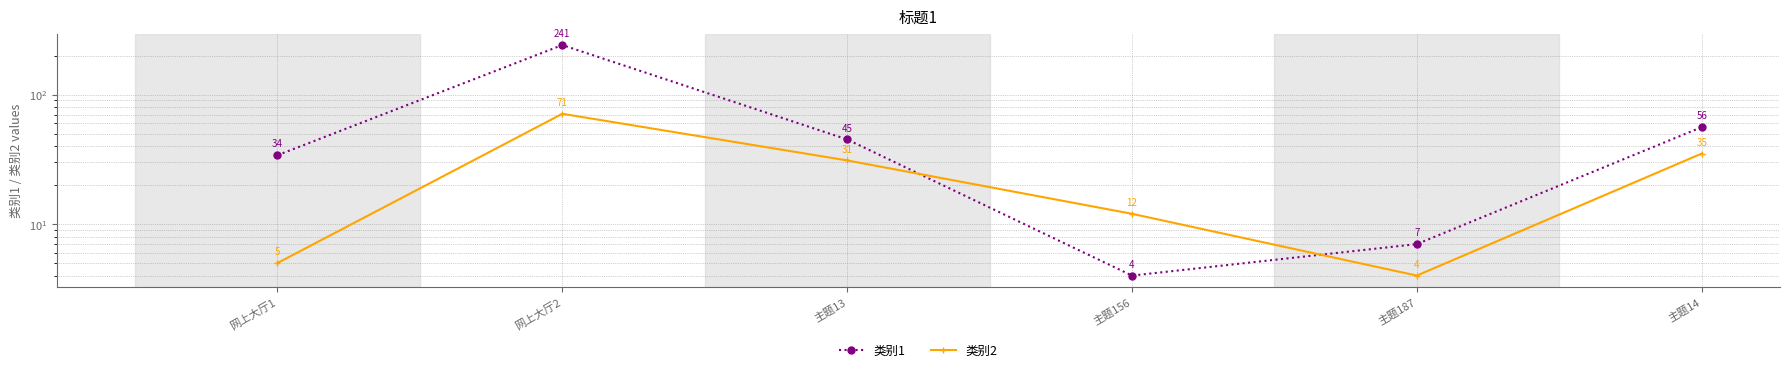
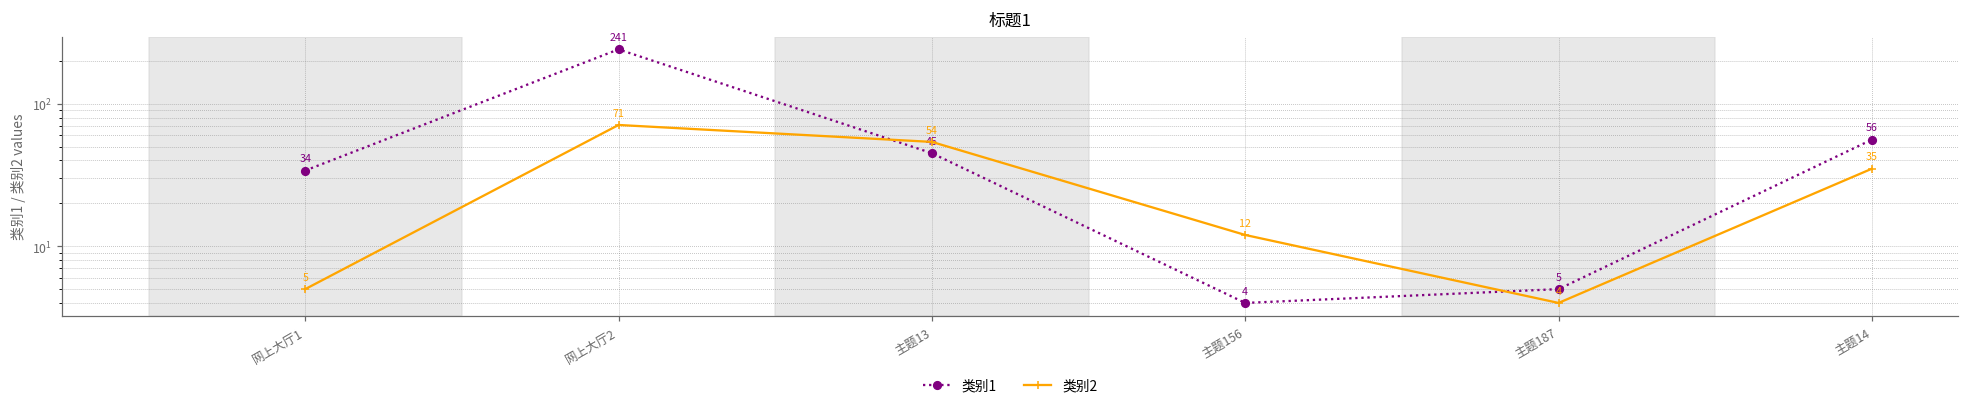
  {
    "类别1": {
      "网上大厅1": 34,
      "网上大厅2": 241,
      "主题156": 4,
-     "主题187": 7,
+     "主题187": 5,
      "主题14": 56
    },
    "类别2": {
      "网上大厅1": 5,
      "网上大厅2": 71,
-     "主题13": 31,
+     "主题13": 54,
      "主题156": 12,
      "主题14": 35
    }
  }
